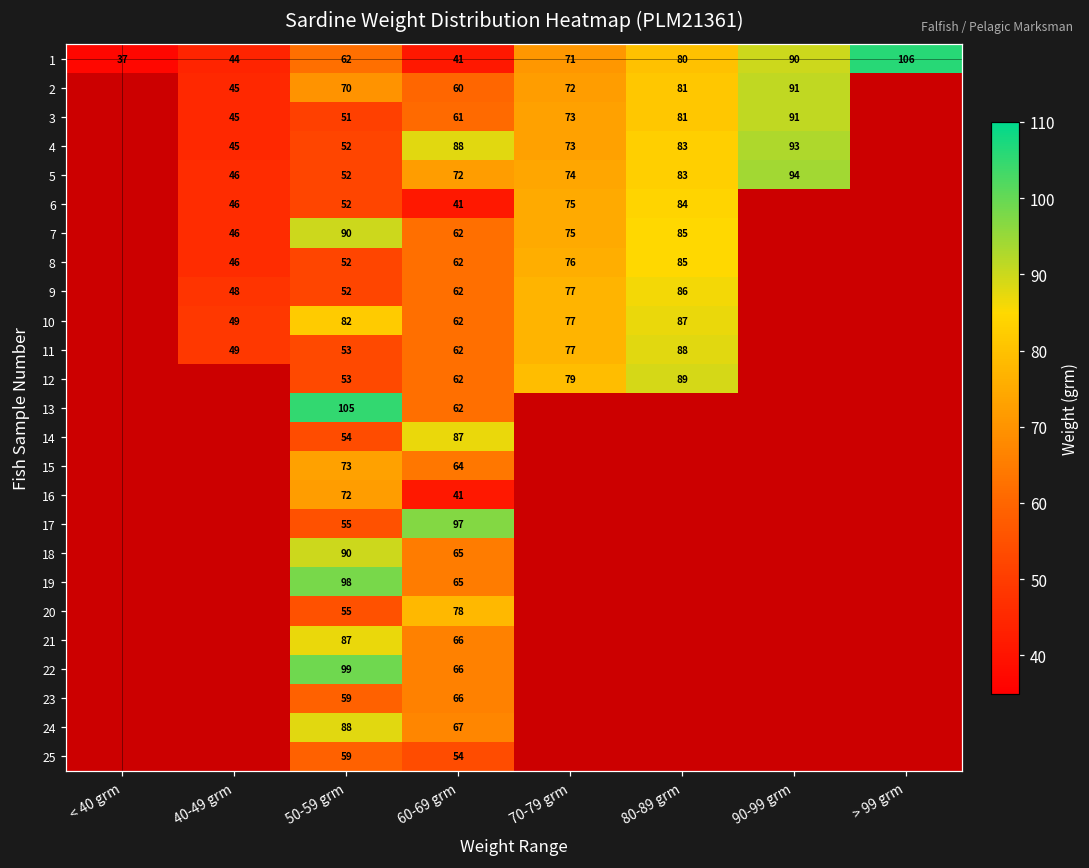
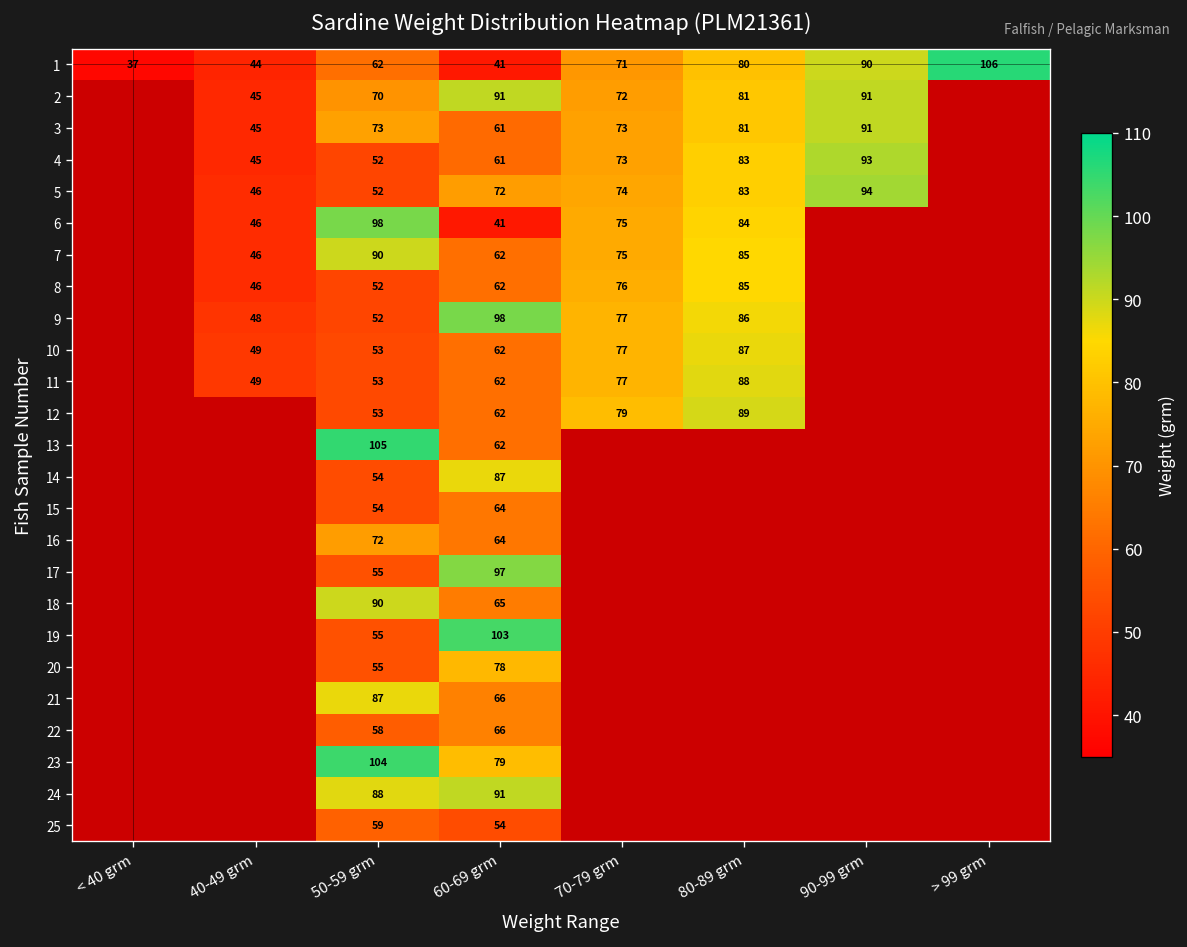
  {
    "1": {
      "< 40 grm": 37,
      "40-49 grm": 44,
      "50-59 grm": 62,
      "60-69 grm": 41,
      "70-79 grm": 71,
      "80-89 grm": 80,
      "90-99 grm": 90,
      "> 99 grm": 106
    },
    "2": {
      "40-49 grm": 45,
      "50-59 grm": 70,
-     "60-69 grm": 60,
+     "60-69 grm": 91,
      "70-79 grm": 72,
      "80-89 grm": 81,
      "90-99 grm": 91
    },
    "3": {
      "40-49 grm": 45,
-     "50-59 grm": 51,
+     "50-59 grm": 73,
      "60-69 grm": 61,
      "70-79 grm": 73,
      "80-89 grm": 81,
      "90-99 grm": 91
    },
    "4": {
      "40-49 grm": 45,
      "50-59 grm": 52,
-     "60-69 grm": 88,
+     "60-69 grm": 61,
      "70-79 grm": 73,
      "80-89 grm": 83,
      "90-99 grm": 93
    },
    "5": {
      "40-49 grm": 46,
      "50-59 grm": 52,
      "60-69 grm": 72,
      "70-79 grm": 74,
      "80-89 grm": 83,
      "90-99 grm": 94
    },
    "6": {
      "40-49 grm": 46,
-     "50-59 grm": 52,
+     "50-59 grm": 98,
      "60-69 grm": 41,
      "70-79 grm": 75,
      "80-89 grm": 84
    },
    "7": {
      "40-49 grm": 46,
      "50-59 grm": 90,
      "60-69 grm": 62,
      "70-79 grm": 75,
      "80-89 grm": 85
    },
    "8": {
      "40-49 grm": 46,
      "50-59 grm": 52,
      "60-69 grm": 62,
      "70-79 grm": 76,
      "80-89 grm": 85
    },
    "9": {
      "40-49 grm": 48,
      "50-59 grm": 52,
-     "60-69 grm": 62,
+     "60-69 grm": 98,
      "70-79 grm": 77,
      "80-89 grm": 86
    },
    "10": {
      "40-49 grm": 49,
-     "50-59 grm": 82,
+     "50-59 grm": 53,
      "60-69 grm": 62,
      "70-79 grm": 77,
      "80-89 grm": 87
    },
    "11": {
      "40-49 grm": 49,
      "50-59 grm": 53,
      "60-69 grm": 62,
      "70-79 grm": 77,
      "80-89 grm": 88
    },
    "12": {
      "50-59 grm": 53,
      "60-69 grm": 62,
      "70-79 grm": 79,
      "80-89 grm": 89
    },
    "13": {
      "50-59 grm": 105,
      "60-69 grm": 62
    },
    "14": {
      "50-59 grm": 54,
      "60-69 grm": 87
    },
    "15": {
-     "50-59 grm": 73,
+     "50-59 grm": 54,
      "60-69 grm": 64
    },
    "16": {
      "50-59 grm": 72,
-     "60-69 grm": 41
+     "60-69 grm": 64
    },
    "17": {
      "50-59 grm": 55,
      "60-69 grm": 97
    },
    "18": {
      "50-59 grm": 90,
      "60-69 grm": 65
    },
    "19": {
-     "50-59 grm": 98,
-     "60-69 grm": 65
+     "50-59 grm": 55,
+     "60-69 grm": 103
    },
    "20": {
      "50-59 grm": 55,
      "60-69 grm": 78
    },
    "21": {
      "50-59 grm": 87,
      "60-69 grm": 66
    },
    "22": {
-     "50-59 grm": 99,
+     "50-59 grm": 58,
      "60-69 grm": 66
    },
    "23": {
-     "50-59 grm": 59,
-     "60-69 grm": 66
+     "50-59 grm": 104,
+     "60-69 grm": 79
    },
    "24": {
      "50-59 grm": 88,
-     "60-69 grm": 67
+     "60-69 grm": 91
    },
    "25": {
      "50-59 grm": 59,
      "60-69 grm": 54
    }
  }
